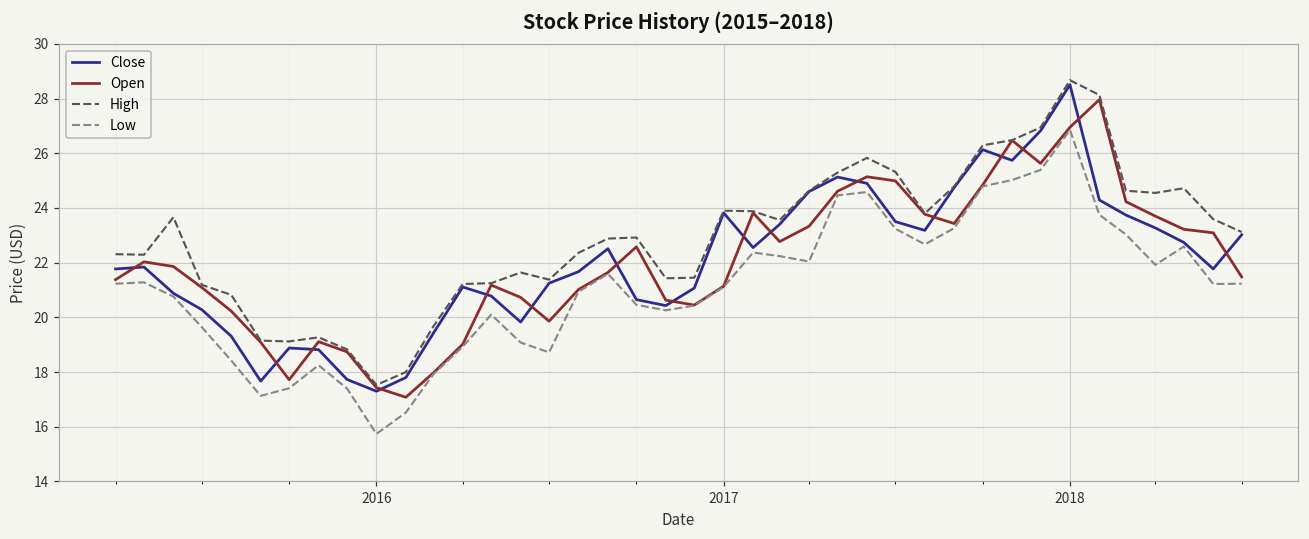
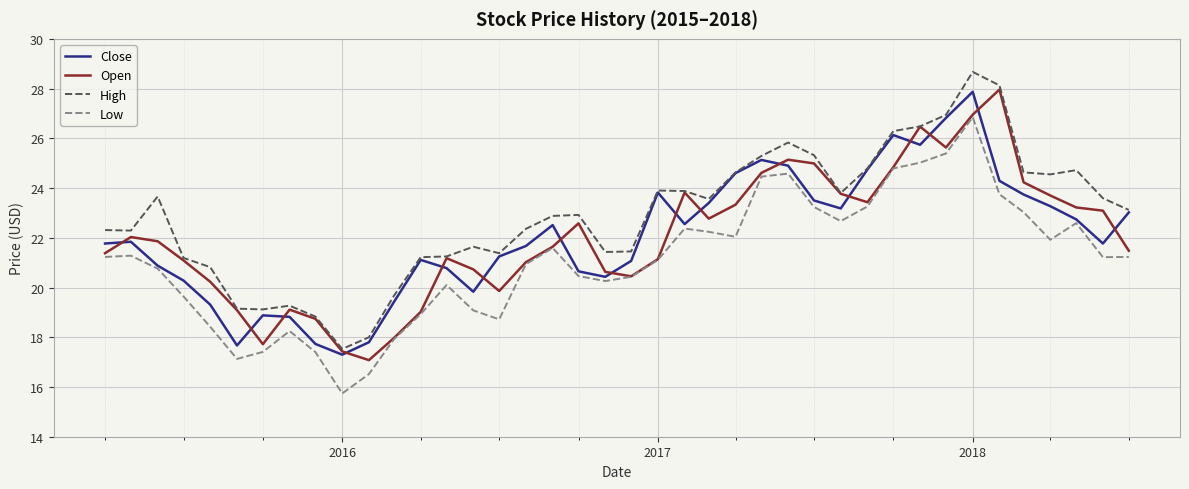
  {
    "Close": {
      "2016": 17.3,
-     "2018": 28.5
+     "2018": 27.9
    },
    "High": {
      "2018": 28.7
    },
    "Low": {
      "2016": 15.7
    }
  }
